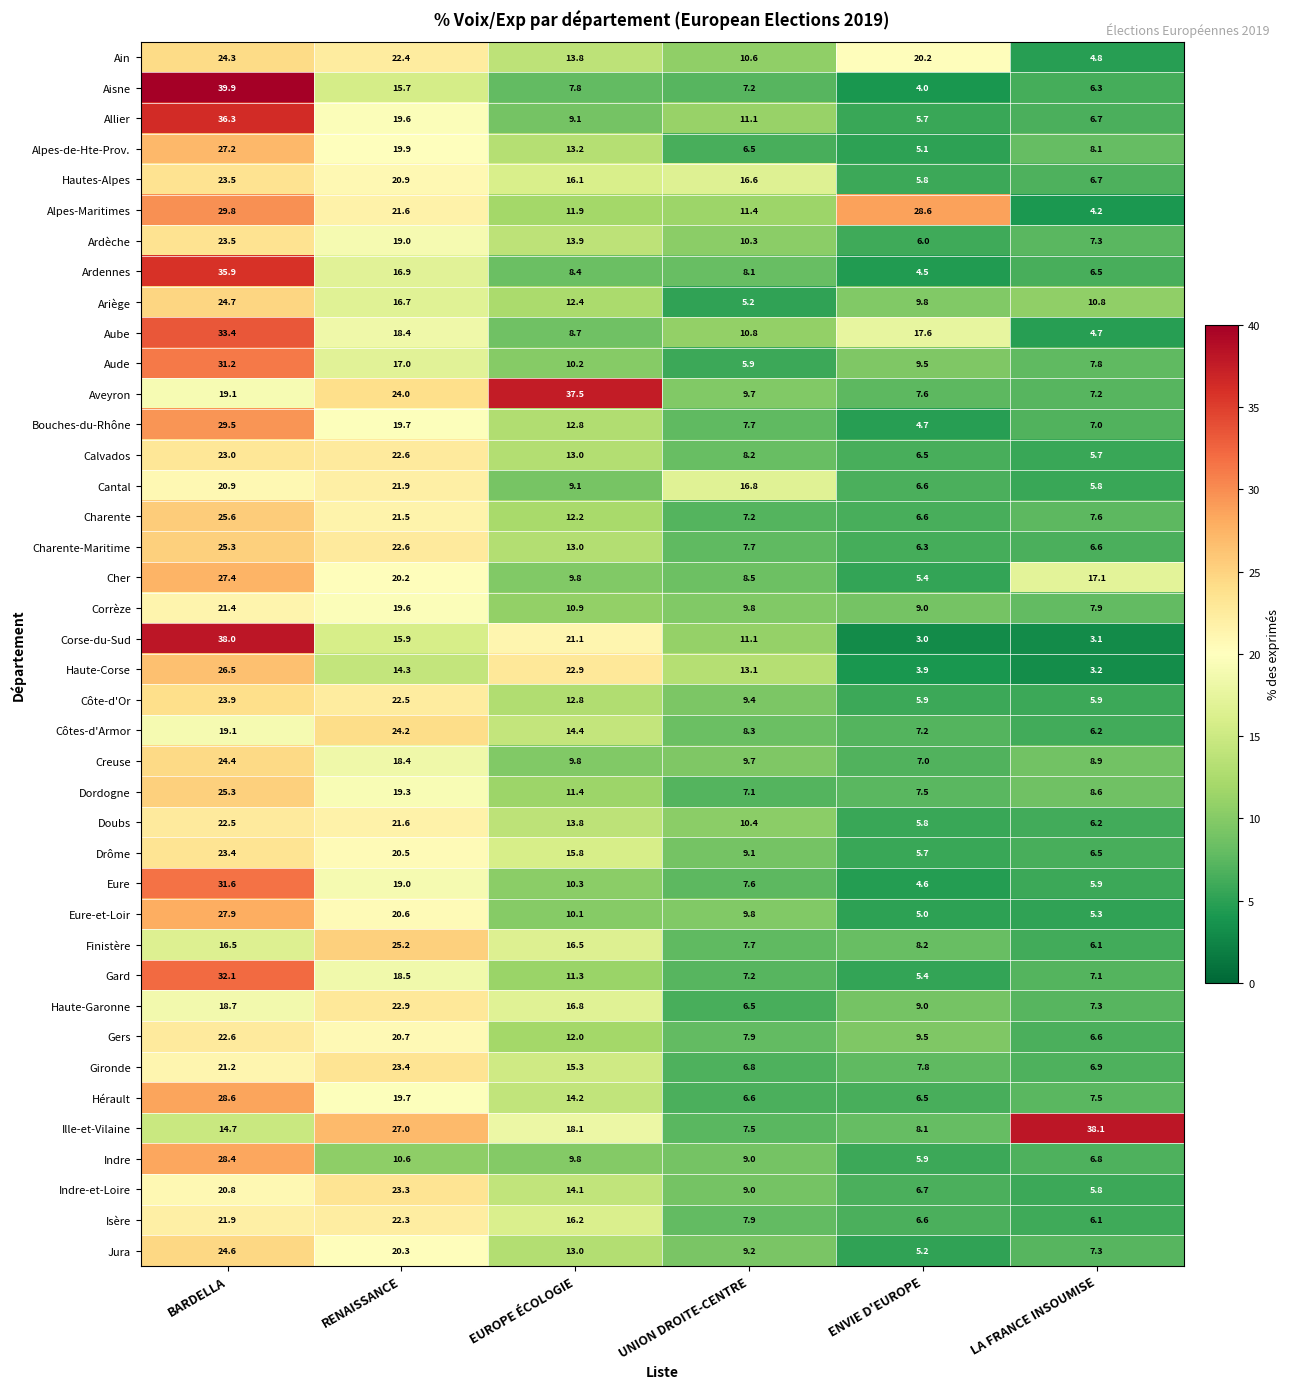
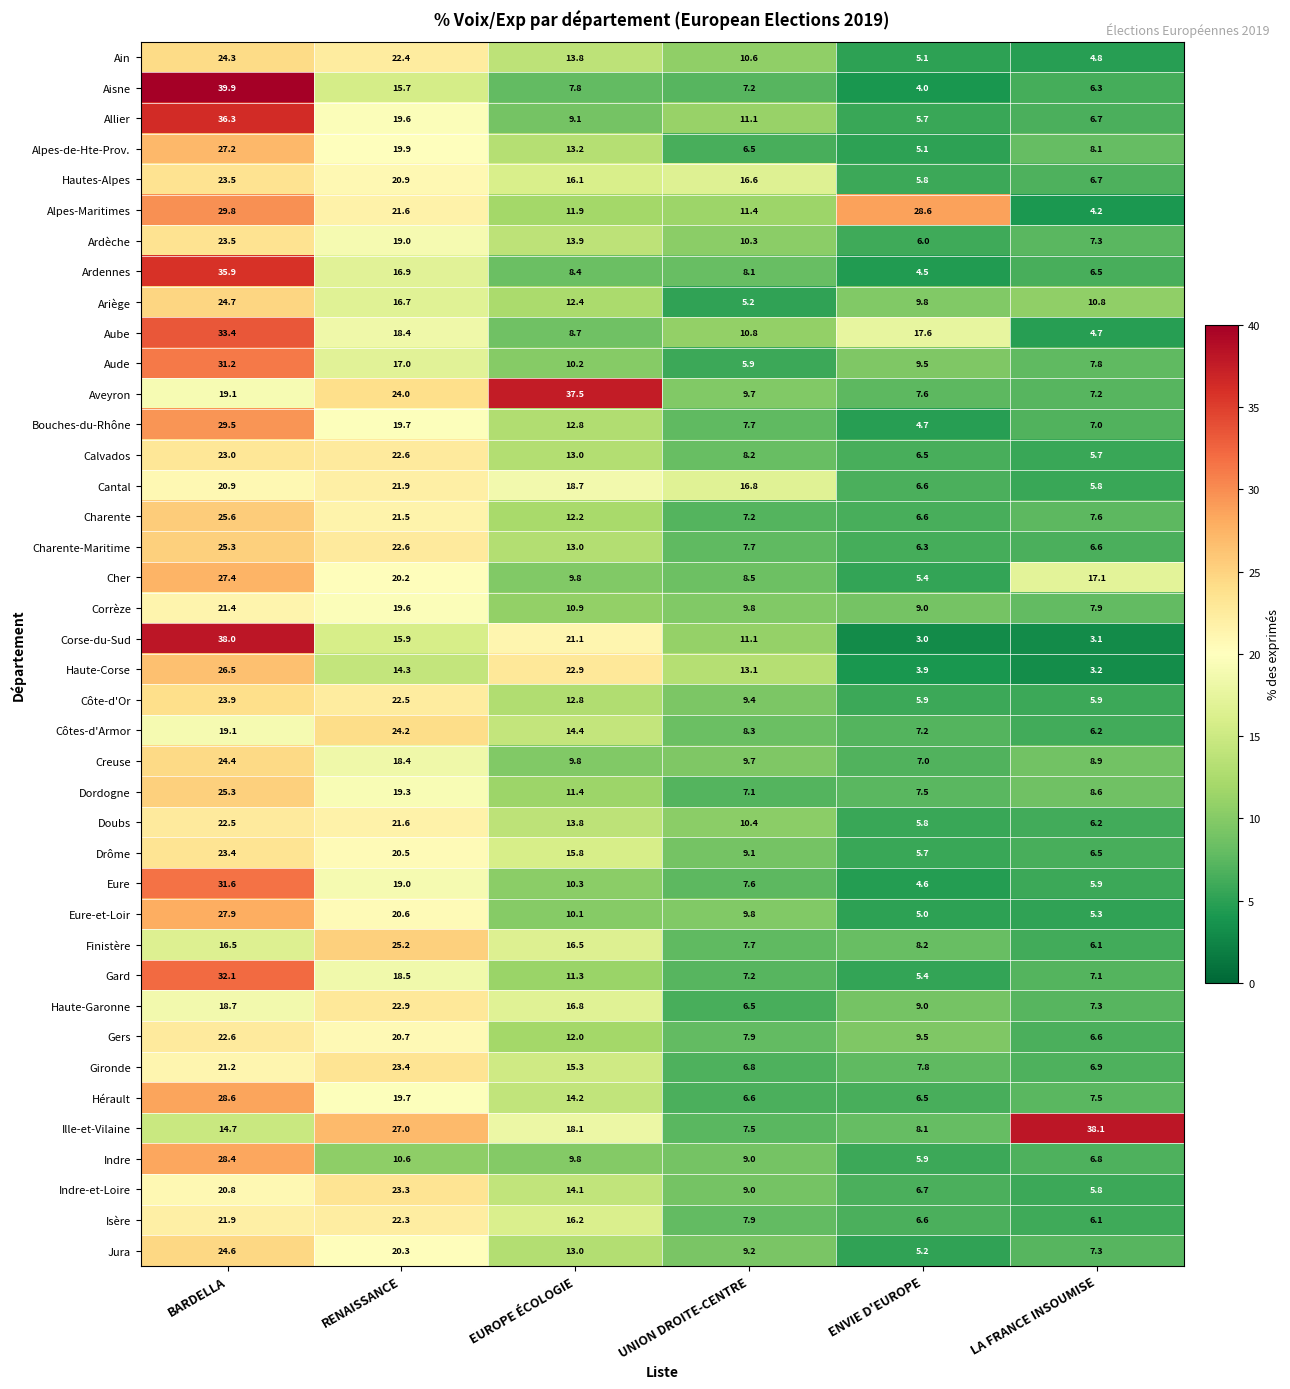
  {
    "Ain": {
      "BARDELLA": 24.3,
      "RENAISSANCE": 22.4,
      "EUROPE ÉCOLOGIE": 13.8,
      "UNION DROITE-CENTRE": 10.6,
-     "ENVIE D'EUROPE": 20.2,
+     "ENVIE D'EUROPE": 5.1,
      "LA FRANCE INSOUMISE": 4.8
    },
    "Cantal": {
      "BARDELLA": 20.9,
      "RENAISSANCE": 21.9,
-     "EUROPE ÉCOLOGIE": 9.1,
+     "EUROPE ÉCOLOGIE": 18.7,
      "UNION DROITE-CENTRE": 16.8,
      "ENVIE D'EUROPE": 6.6,
      "LA FRANCE INSOUMISE": 5.8
    }
  }
